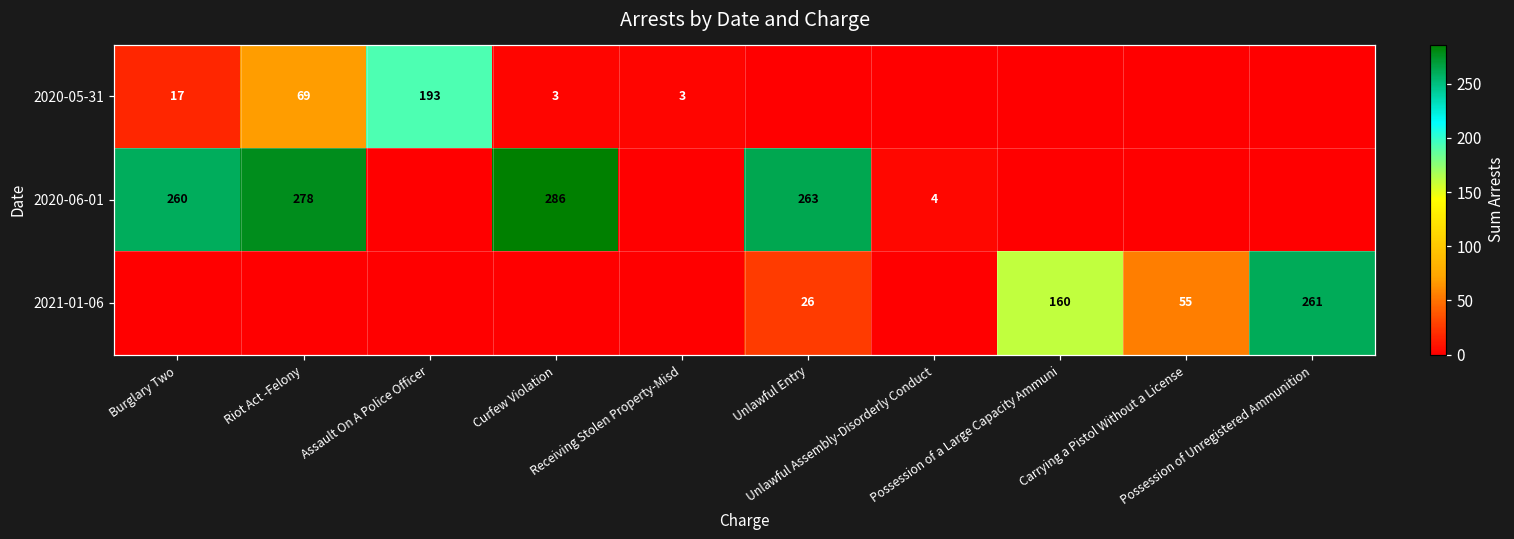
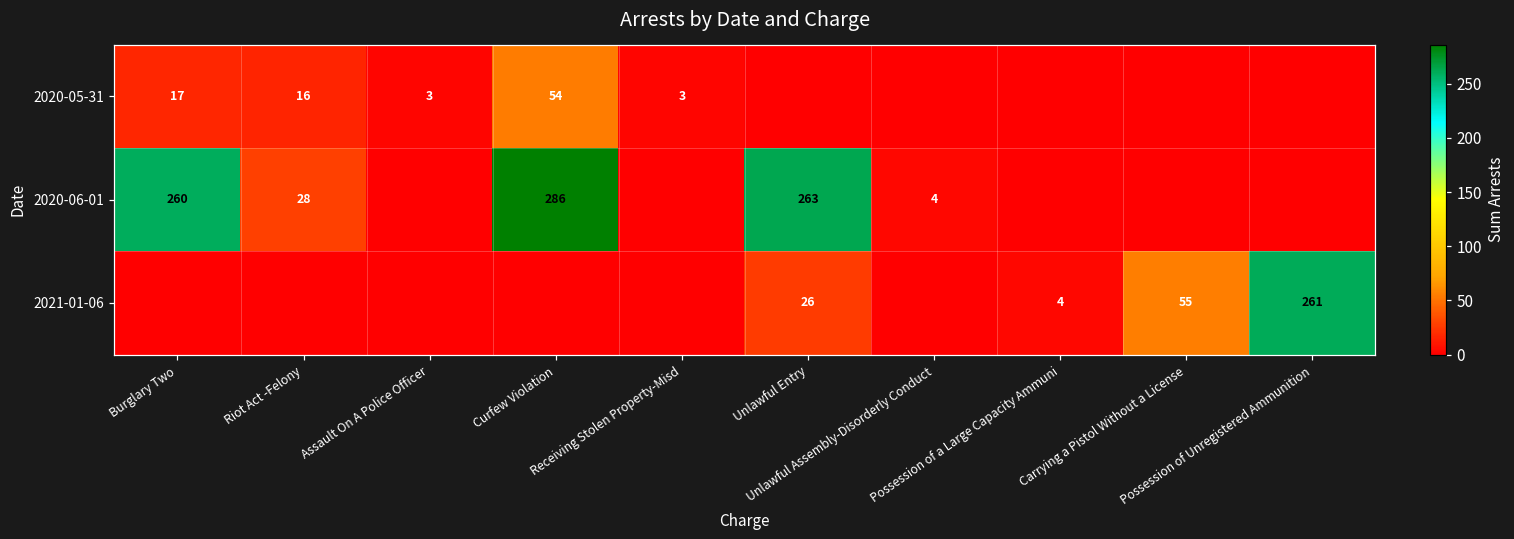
  {
    "2020-05-31": {
      "Burglary Two": 17,
-     "Riot Act -Felony": 69,
-     "Assault On A Police Officer": 193,
-     "Curfew Violation": 3,
+     "Riot Act -Felony": 16,
+     "Assault On A Police Officer": 3,
+     "Curfew Violation": 54,
      "Receiving Stolen Property-Misd": 3
    },
    "2020-06-01": {
      "Burglary Two": 260,
-     "Riot Act -Felony": 278,
+     "Riot Act -Felony": 28,
      "Curfew Violation": 286,
      "Unlawful Entry": 263,
      "Unlawful Assembly-Disorderly Conduct": 4
    },
    "2021-01-06": {
      "Unlawful Entry": 26,
-     "Possession of a Large Capacity Ammuni": 160,
+     "Possession of a Large Capacity Ammuni": 4,
      "Carrying a Pistol Without a License": 55,
      "Possession of Unregistered Ammunition": 261
    }
  }
